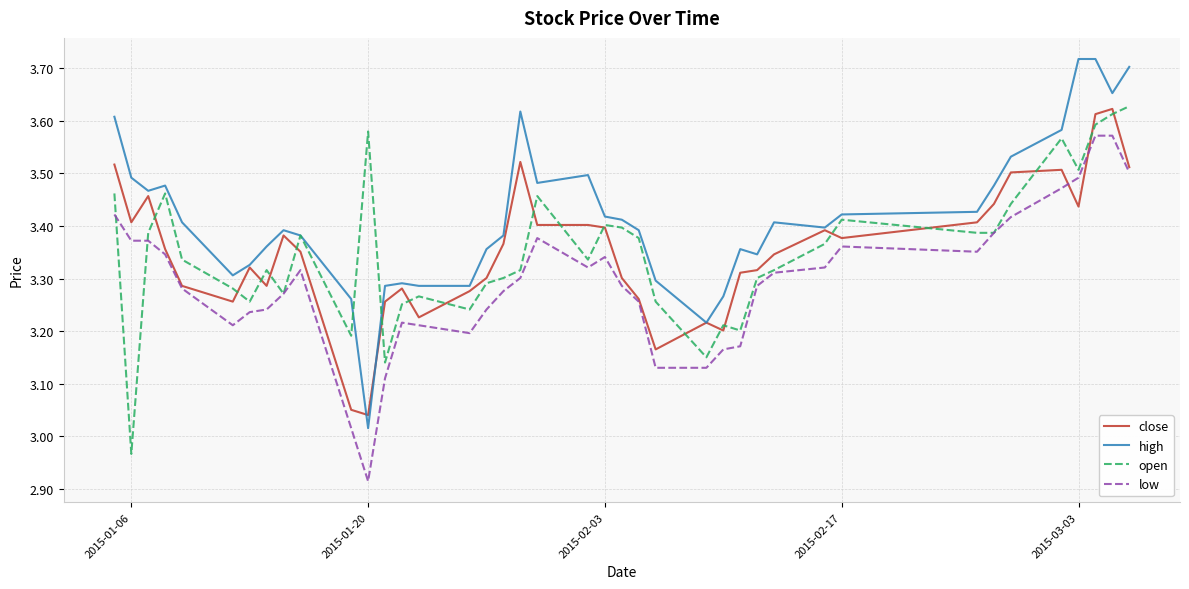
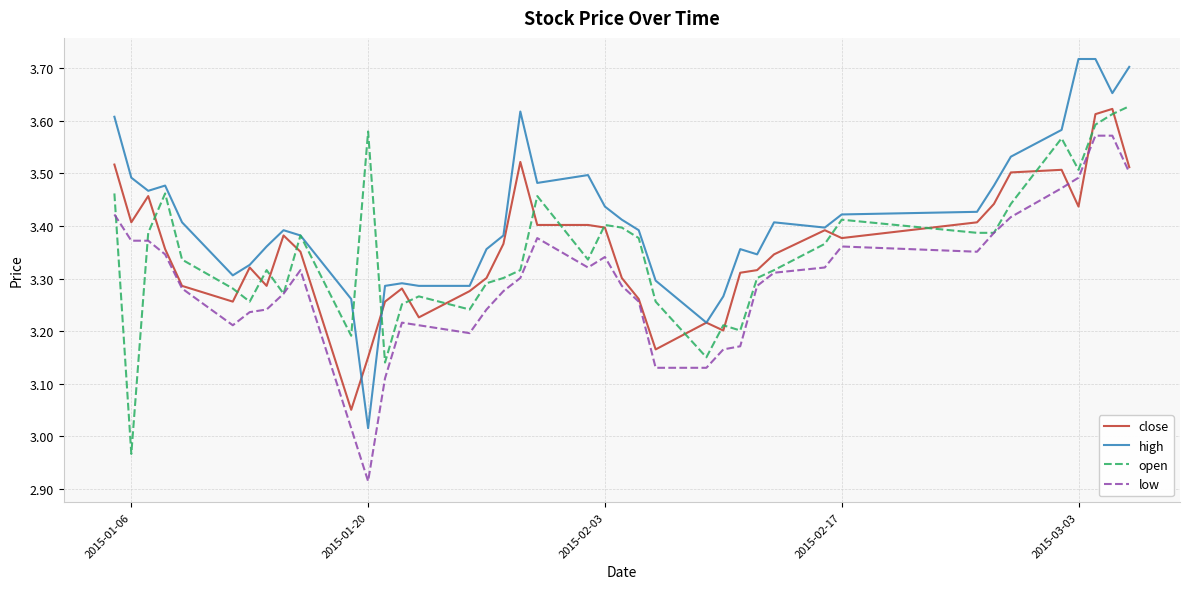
  {
    "close": {
      "2015-01-06": 3.41,
-     "2015-01-20": 3.04,
+     "2015-01-20": 3.15,
      "2015-02-03": 3.40,
      "2015-02-17": 3.38,
      "2015-03-03": 3.44
    },
    "high": {
      "2015-01-06": 3.49,
      "2015-01-20": 3.02,
-     "2015-02-03": 3.42,
+     "2015-02-03": 3.44,
      "2015-02-17": 3.42,
      "2015-03-03": 3.72
    },
    "open": {
      "2015-01-06": 2.97,
      "2015-01-20": 3.58,
      "2015-02-03": 3.40,
      "2015-02-17": 3.41,
      "2015-03-03": 3.51
    },
    "low": {
      "2015-01-06": 3.37,
      "2015-01-20": 2.91,
      "2015-02-03": 3.34,
      "2015-02-17": 3.36,
      "2015-03-03": 3.49
    }
  }
